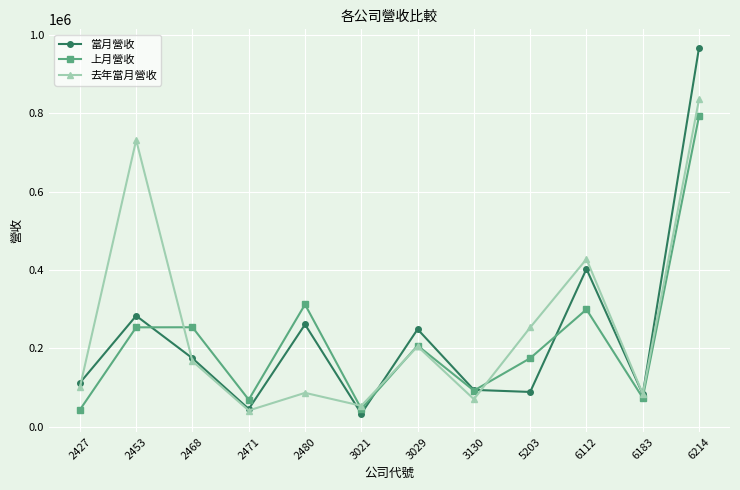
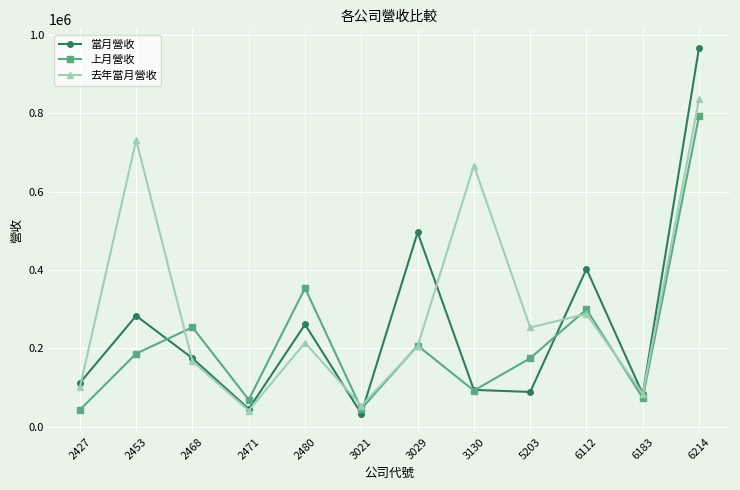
  {
    "當月營收": {
      "2427": 110000,
      "2453": 280000,
      "2468": 170000,
      "2480": 260000,
      "3021": 30000,
-     "3029": 250000,
+     "3029": 500000,
      "5203": 90000,
      "6112": 400000,
      "6214": 970000
    },
    "上月營收": {
      "2427": 40000,
-     "2453": 250000,
+     "2453": 190000,
      "2468": 250000,
      "2471": 70000,
-     "2480": 310000,
+     "2480": 350000,
      "3021": 50000,
      "5203": 170000,
      "6112": 300000,
      "6183": 70000,
      "6214": 790000
    },
    "去年當月營收": {
      "2427": 100000,
      "2453": 730000,
      "2468": 170000,
-     "2480": 90000,
+     "2480": 210000,
      "3021": 50000,
-     "3130": 70000,
+     "3130": 670000,
      "5203": 250000,
-     "6112": 430000,
+     "6112": 290000,
      "6214": 840000
    }
  }
